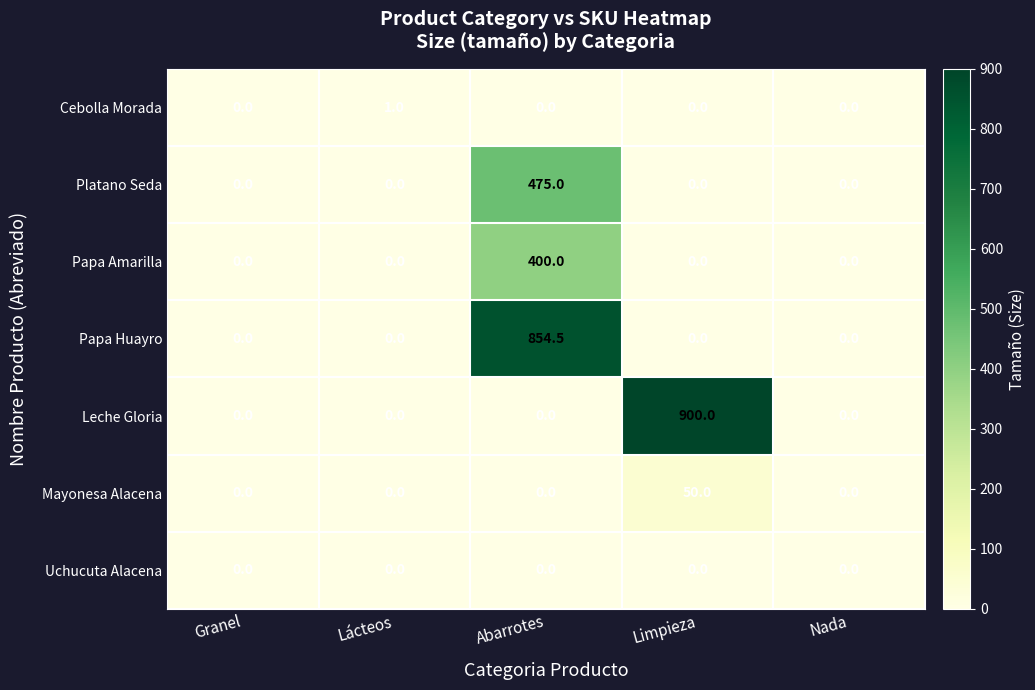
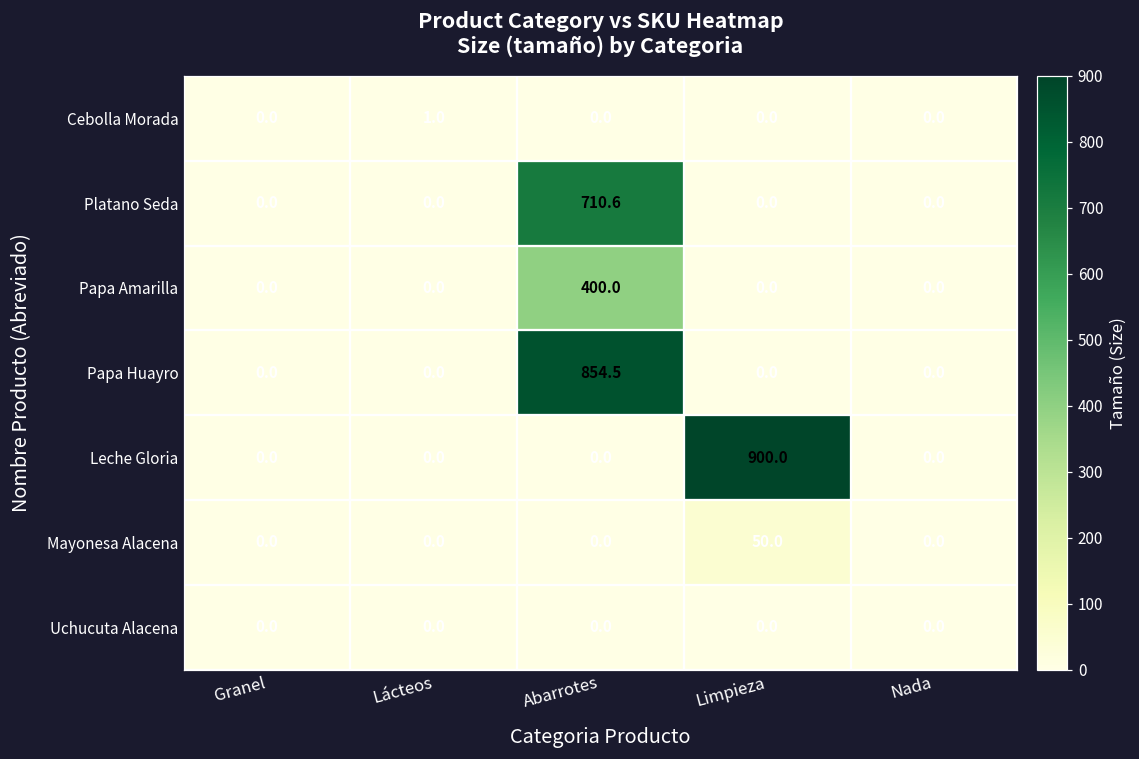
  {
    "Platano Seda": {
-     "Abarrotes": 475.0
+     "Abarrotes": 710.6
    },
    "Papa Amarilla": {
      "Abarrotes": 400.0
    },
    "Papa Huayro": {
      "Abarrotes": 854.5
    },
    "Leche Gloria": {
      "Limpieza": 900.0
    }
  }
